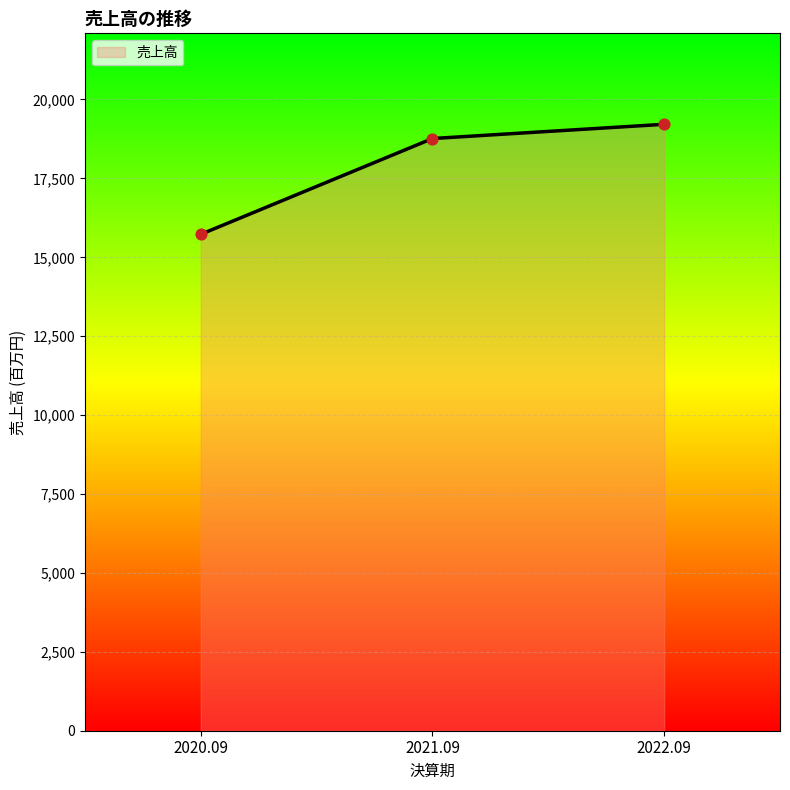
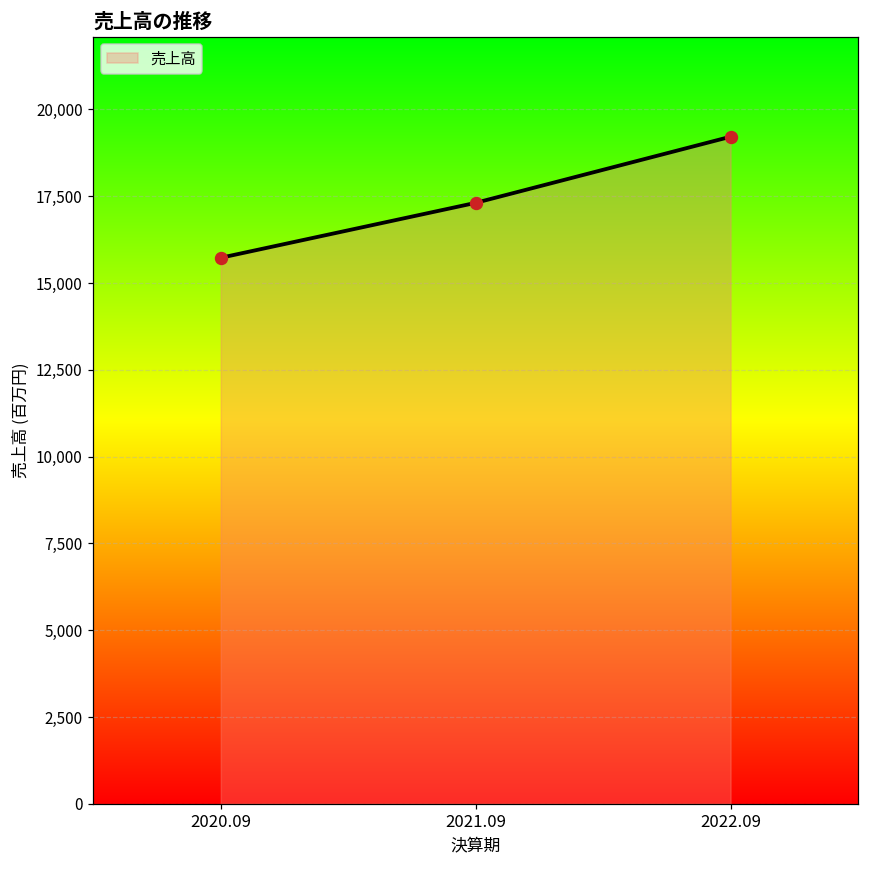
  {
    "2020.09": "15,700",
-   "2021.09": "18,800",
+   "2021.09": "17,300",
    "2022.09": "19,200"
  }
